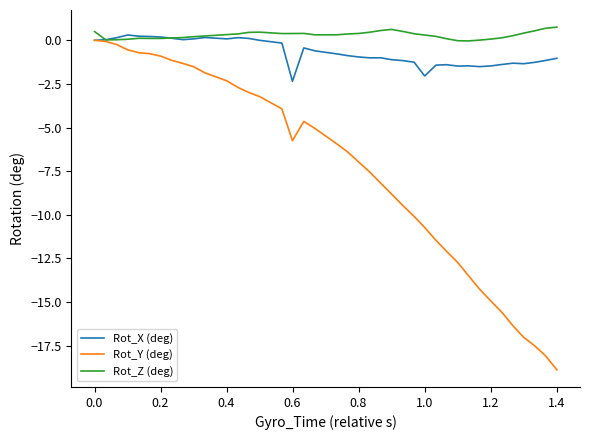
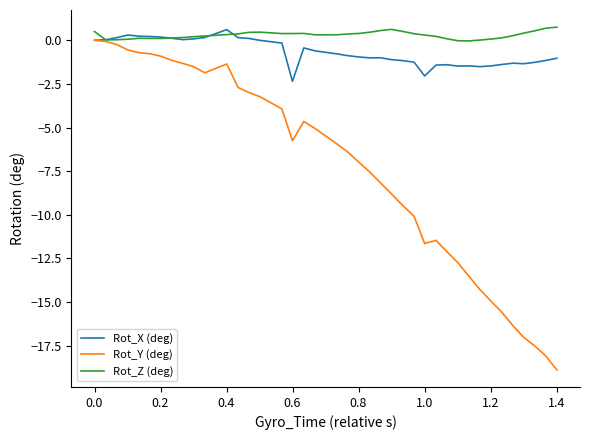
  {
    "Rot_X (deg)": {
-     "0.4": 0.1,
+     "0.4": 0.6,
      "0.6": -2.4,
      "1.0": -2.0
    },
    "Rot_Y (deg)": {
-     "0.4": -2.3,
+     "0.4": -1.4,
      "0.6": -5.8,
-     "1.0": -10.7
+     "1.0": -11.6
    },
    "Rot_Z (deg)": {
      "0.0": 0.5,
      "0.4": 0.3,
      "0.6": 0.4,
      "1.0": 0.3
    }
  }
